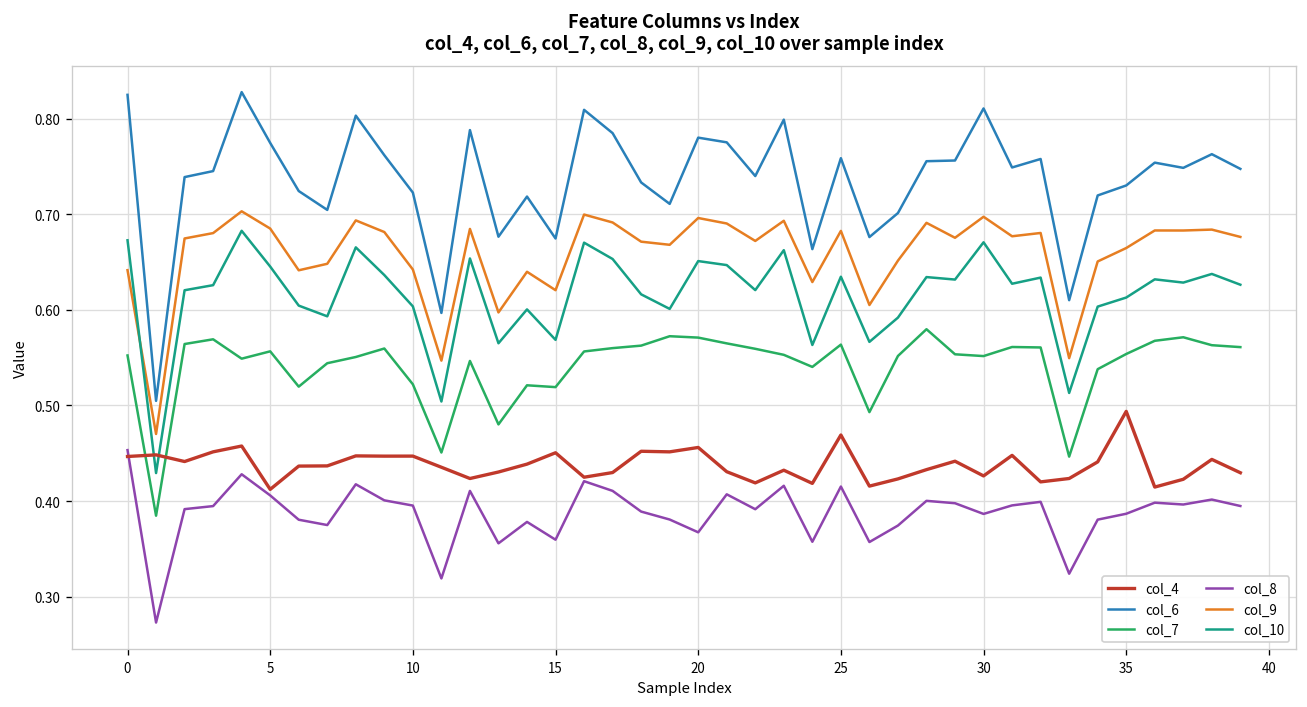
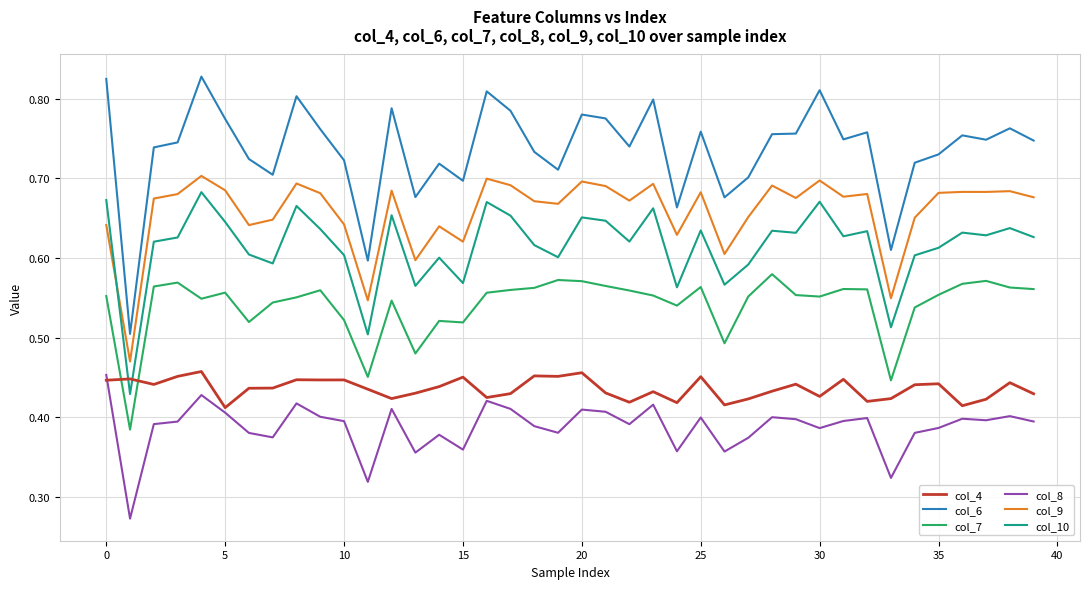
  {
    "col_4": {
      "0": 0.45,
      "5": 0.41,
      "10": 0.45,
      "15": 0.45,
      "20": 0.46,
-     "25": 0.47,
+     "25": 0.45,
      "30": 0.43,
-     "35": 0.49
+     "35": 0.44
    },
    "col_6": {
      "0": 0.82,
      "5": 0.77,
      "10": 0.72,
-     "15": 0.67,
+     "15": 0.70,
      "20": 0.78,
      "25": 0.76,
      "30": 0.81,
      "35": 0.73
    },
    "col_8": {
      "0": 0.45,
      "5": 0.41,
      "10": 0.40,
      "15": 0.36,
-     "20": 0.37,
-     "25": 0.42,
+     "20": 0.41,
+     "25": 0.40,
      "30": 0.39,
      "35": 0.39
    },
    "col_9": {
      "0": 0.64,
      "5": 0.68,
      "10": 0.64,
      "15": 0.62,
      "20": 0.70,
      "25": 0.68,
      "30": 0.70,
-     "35": 0.66
+     "35": 0.68
    }
  }
